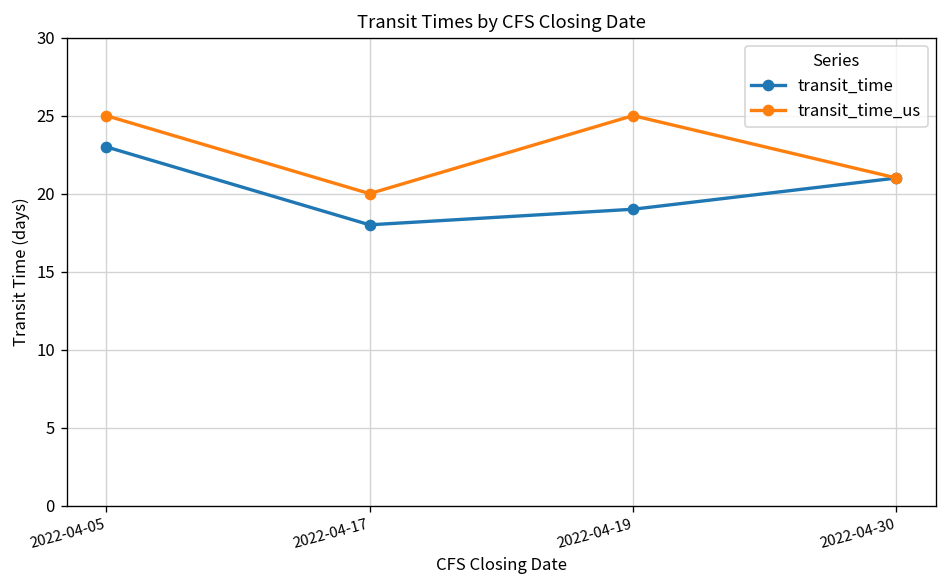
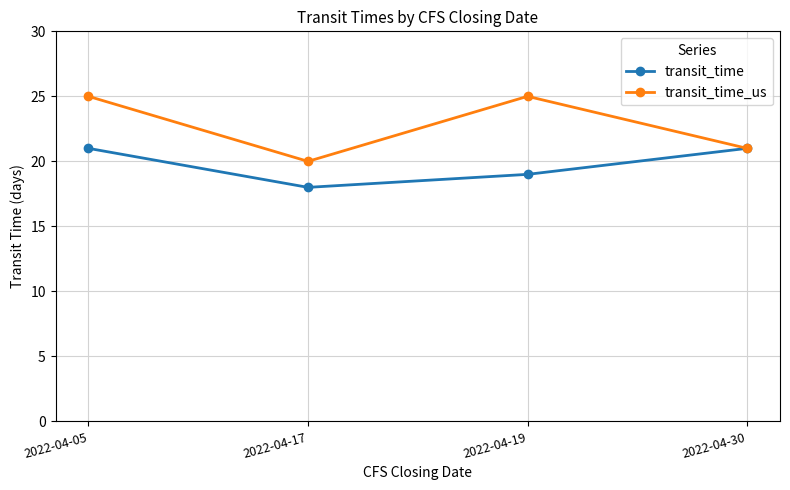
  {
    "transit_time": {
-     "2022-04-05": 23,
+     "2022-04-05": 21,
      "2022-04-17": 18,
      "2022-04-19": 19
    },
    "transit_time_us": {
      "2022-04-05": 25,
      "2022-04-17": 20,
      "2022-04-19": 25
    }
  }
